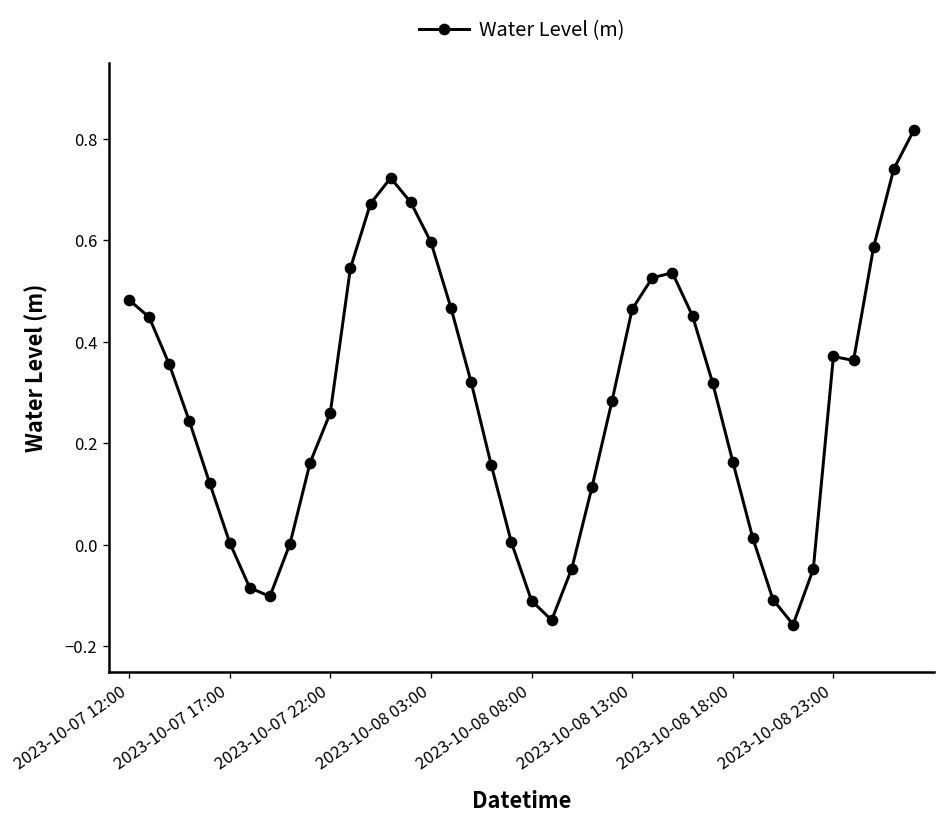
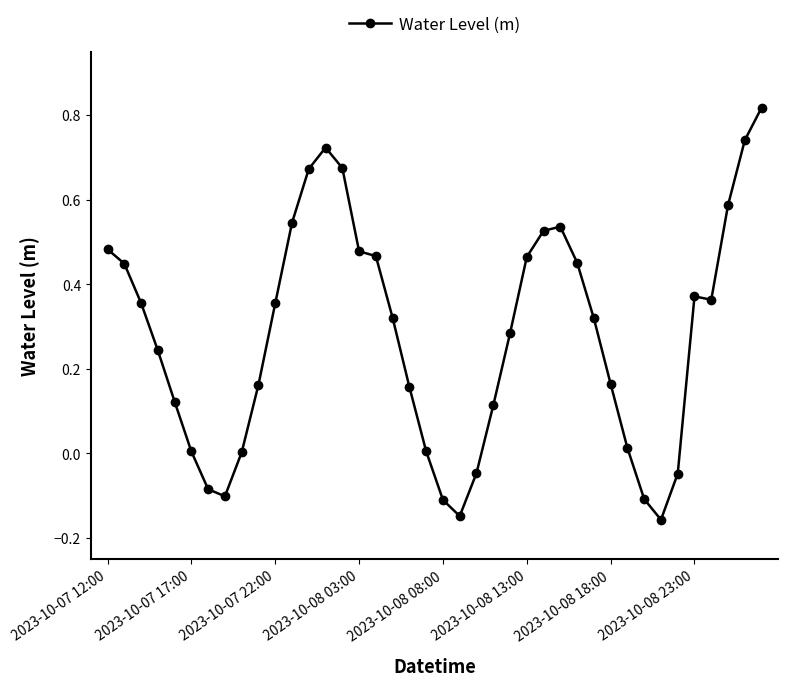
  {
    "2023-10-07 12:00": 0.48,
    "2023-10-07 17:00": 0.00,
-   "2023-10-07 22:00": 0.26,
-   "2023-10-08 03:00": 0.60,
+   "2023-10-07 22:00": 0.35,
+   "2023-10-08 03:00": 0.48,
    "2023-10-08 08:00": -0.11,
    "2023-10-08 13:00": 0.46,
    "2023-10-08 18:00": 0.16,
    "2023-10-08 23:00": 0.37
  }
